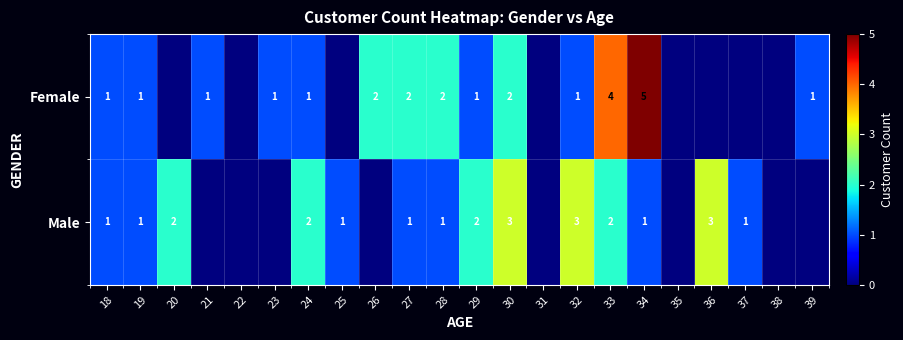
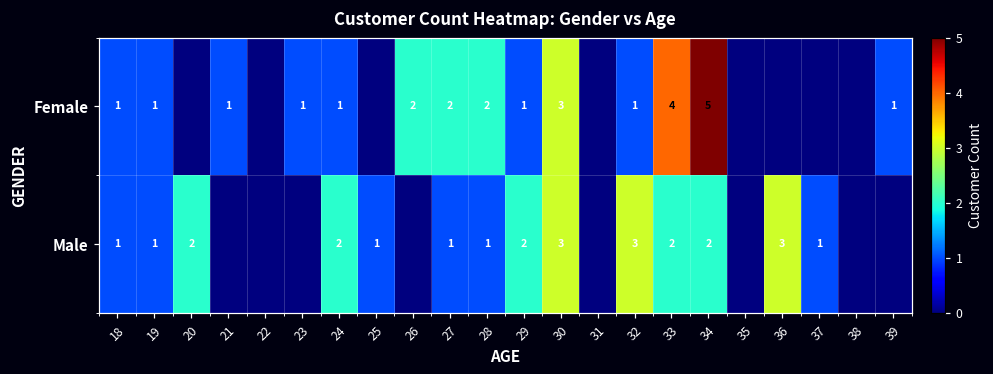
  {
    "Female": {
      "18": 1,
      "19": 1,
      "21": 1,
      "23": 1,
      "24": 1,
      "26": 2,
      "27": 2,
      "28": 2,
      "29": 1,
-     "30": 2,
+     "30": 3,
      "32": 1,
      "33": 4,
      "34": 5,
      "39": 1
    },
    "Male": {
      "18": 1,
      "19": 1,
      "20": 2,
      "24": 2,
      "25": 1,
      "27": 1,
      "28": 1,
      "29": 2,
      "30": 3,
      "32": 3,
      "33": 2,
-     "34": 1,
+     "34": 2,
      "36": 3,
      "37": 1
    }
  }
